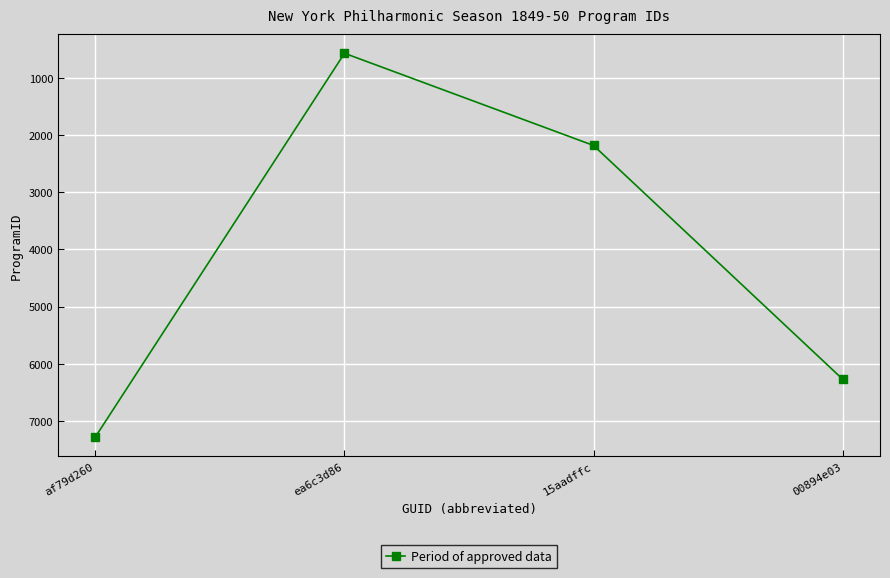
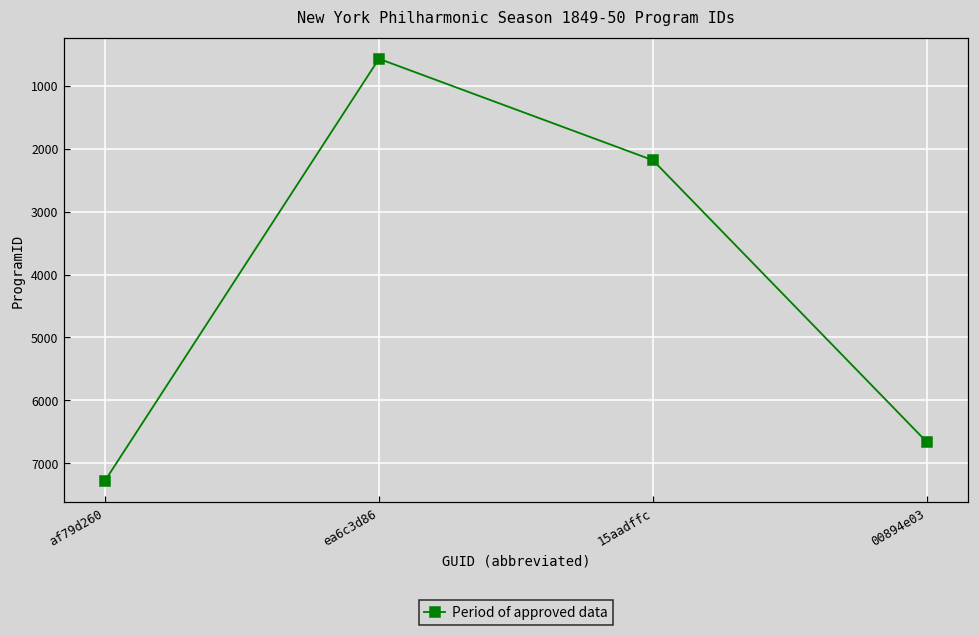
  {
    "af79d260": 7300,
    "ea6c3d86": 600,
    "15aadffc": 2200,
-   "00894e03": 6300
+   "00894e03": 6700
  }
